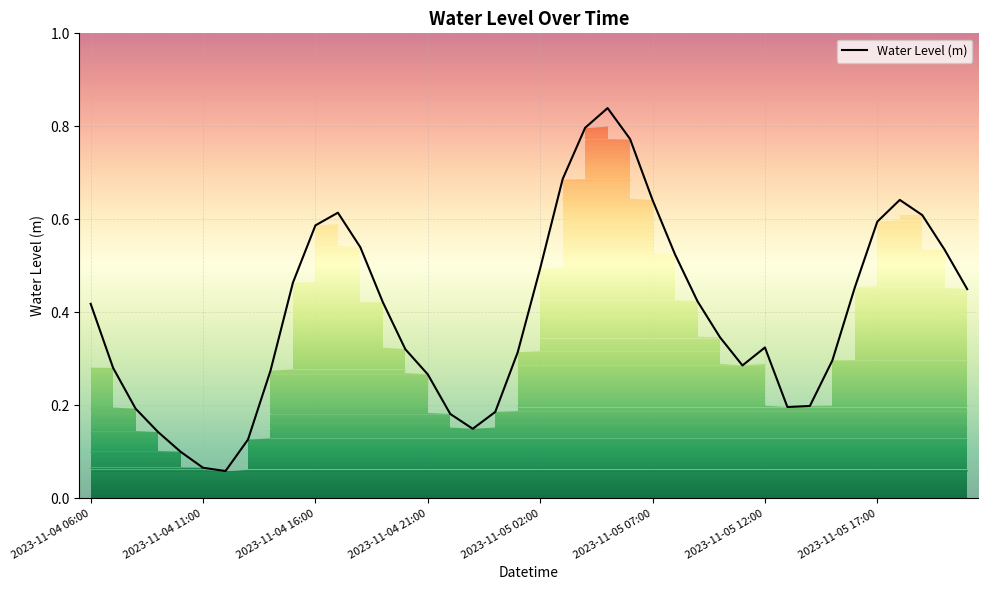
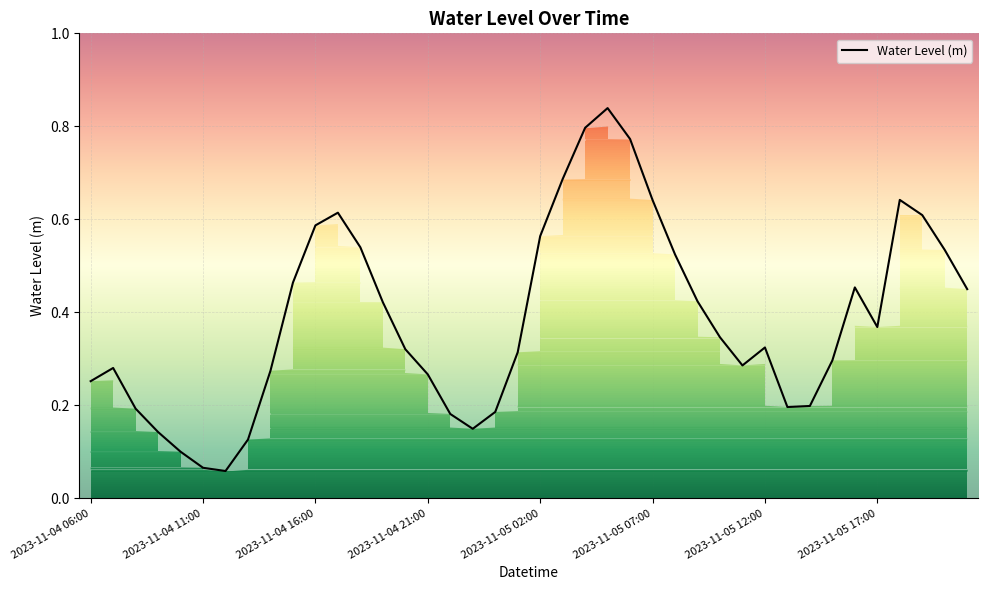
  {
    "Water Level (m)": {
-     "2023-11-04 06:00": 0.42,
+     "2023-11-04 06:00": 0.25,
      "2023-11-04 16:00": 0.59,
      "2023-11-04 21:00": 0.27,
-     "2023-11-05 02:00": 0.49,
+     "2023-11-05 02:00": 0.56,
      "2023-11-05 07:00": 0.64,
      "2023-11-05 12:00": 0.32,
-     "2023-11-05 17:00": 0.60
+     "2023-11-05 17:00": 0.37
    }
  }
